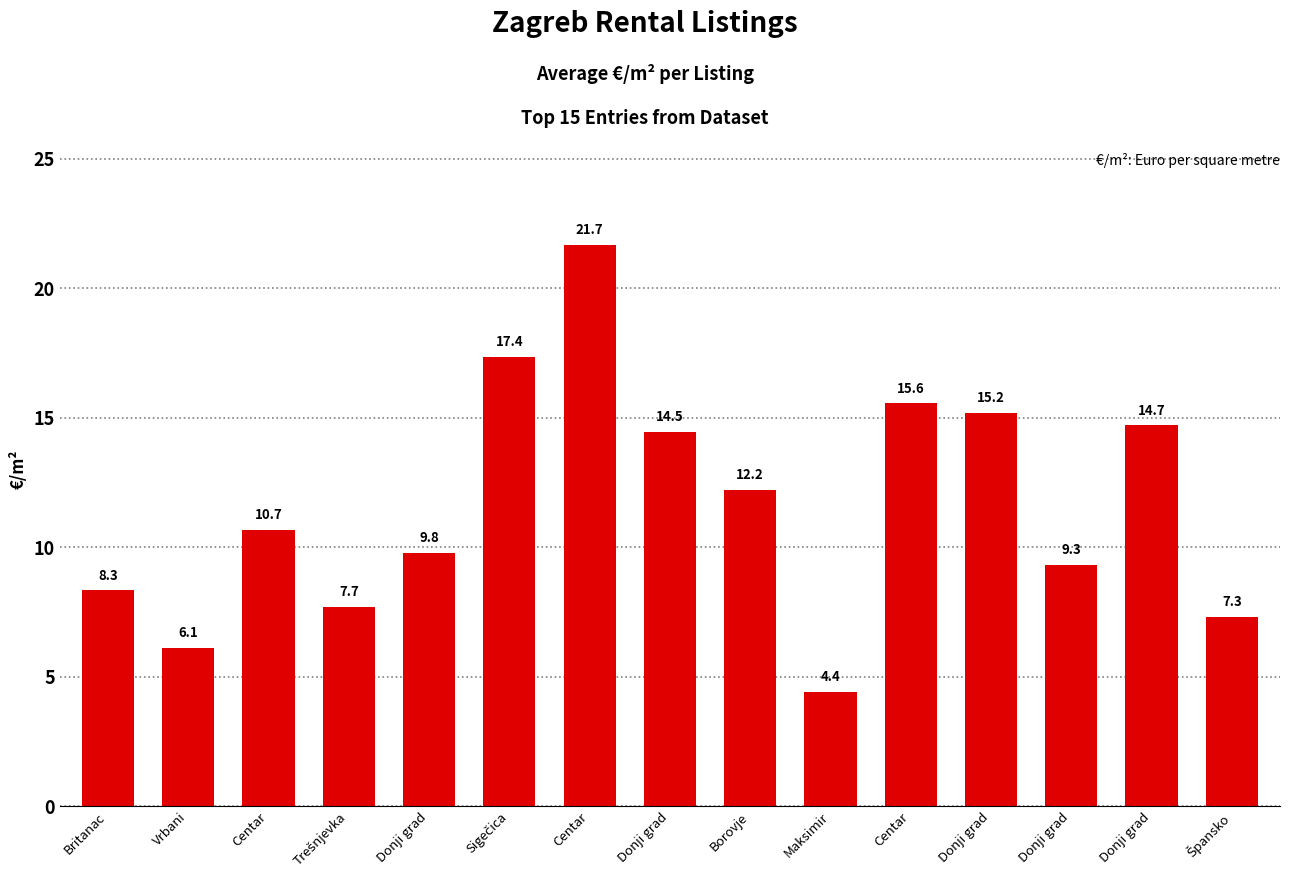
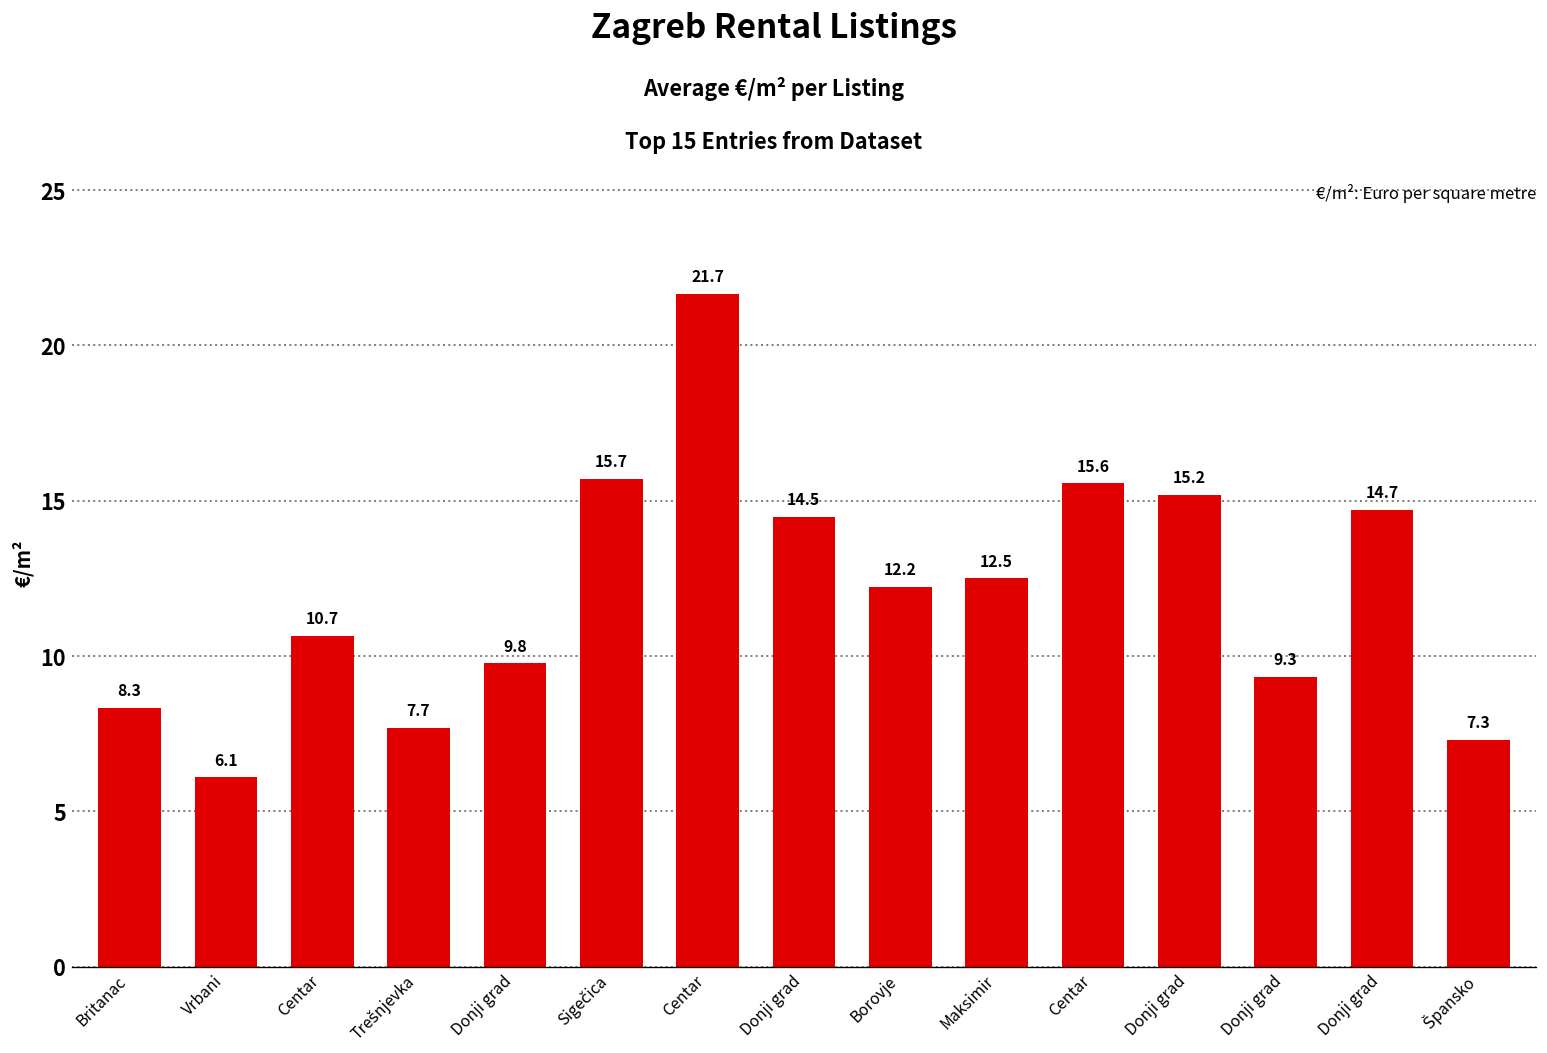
  {
    "Britanac": 8.3,
    "Vrbani": 6.1,
    "Trešnjevka": 7.7,
-   "Sigečica": 17.4,
+   "Sigečica": 15.7,
    "Borovje": 12.2,
-   "Maksimir": 4.4,
+   "Maksimir": 12.5,
    "Špansko": 7.3
  }
